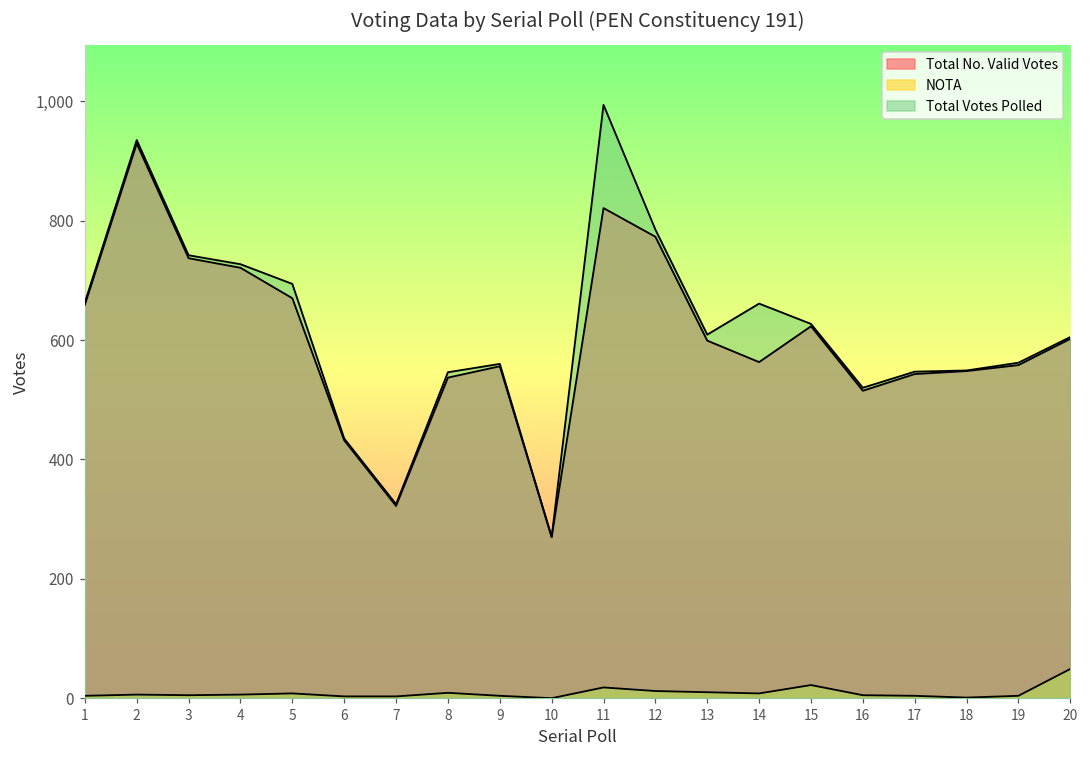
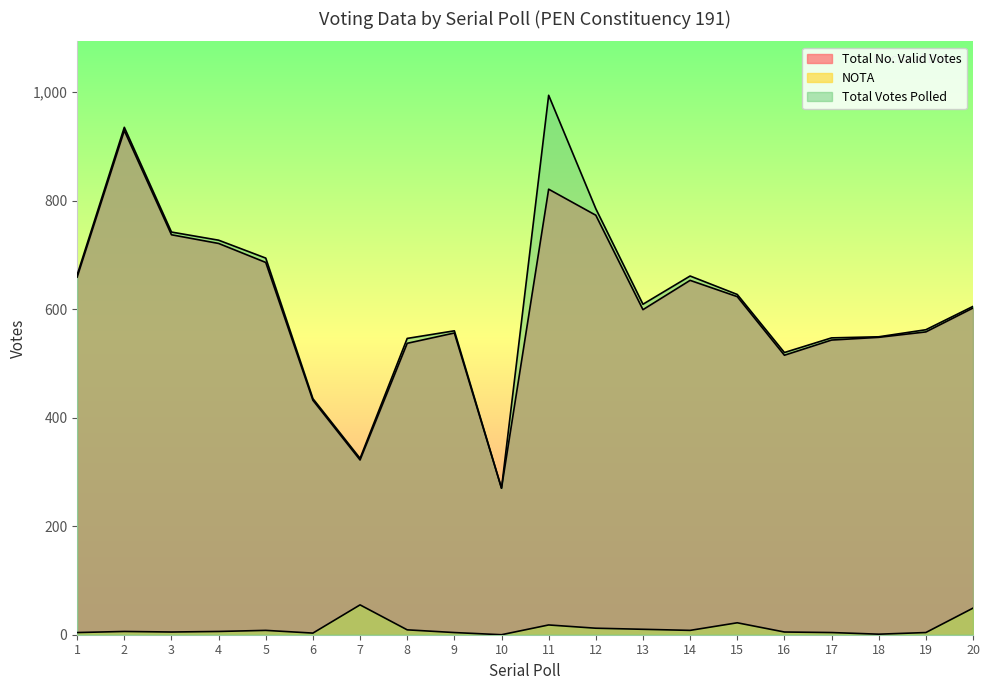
  {
    "Total No. Valid Votes": {
      "2": 930,
      "3": 740,
      "4": 720,
-     "5": 670,
+     "5": 690,
      "8": 540,
      "11": 820,
      "12": 770,
      "13": 600,
-     "14": 560,
+     "14": 650,
      "16": 520
    },
    "NOTA": {
      "1": 0,
      "2": 10,
      "3": 10,
      "4": 10,
      "5": 10,
      "6": 0,
-     "7": 0,
+     "7": 60,
      "8": 10,
      "9": 0,
      "10": 0,
      "11": 20,
      "12": 10,
      "13": 10,
      "14": 10,
      "15": 20,
      "16": 10,
      "17": 0,
      "18": 0,
      "19": 0,
      "20": 50
    },
    "Total Votes Polled": {
      "2": 940,
      "3": 740,
      "4": 730,
      "5": 690,
      "8": 550,
      "11": 990,
      "12": 790,
      "13": 610,
      "14": 660,
      "16": 520
    }
  }
